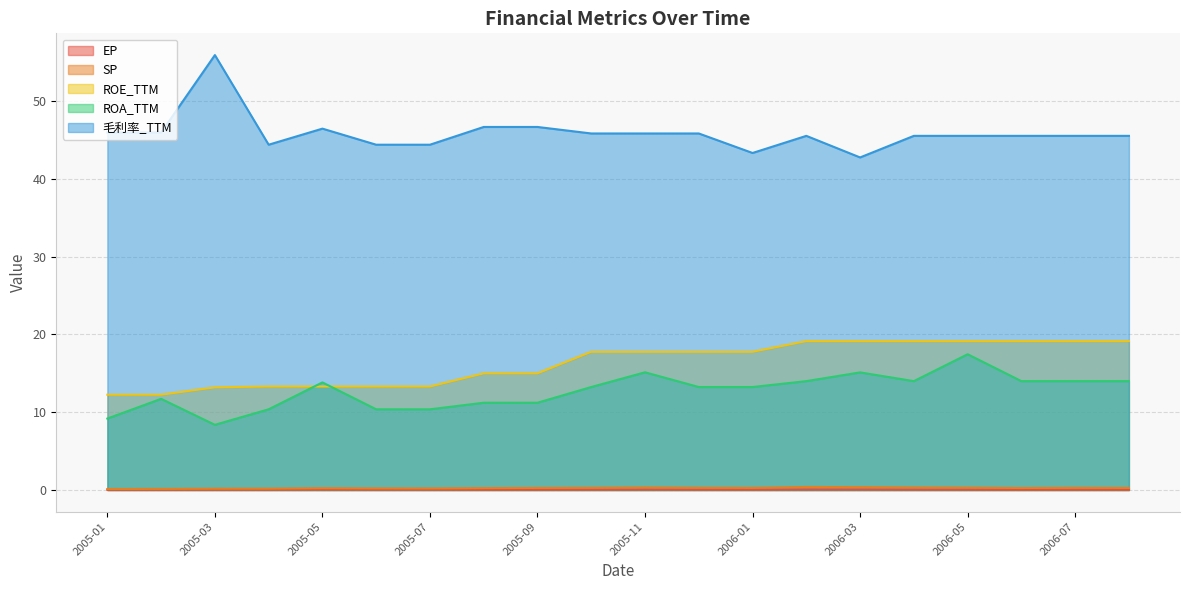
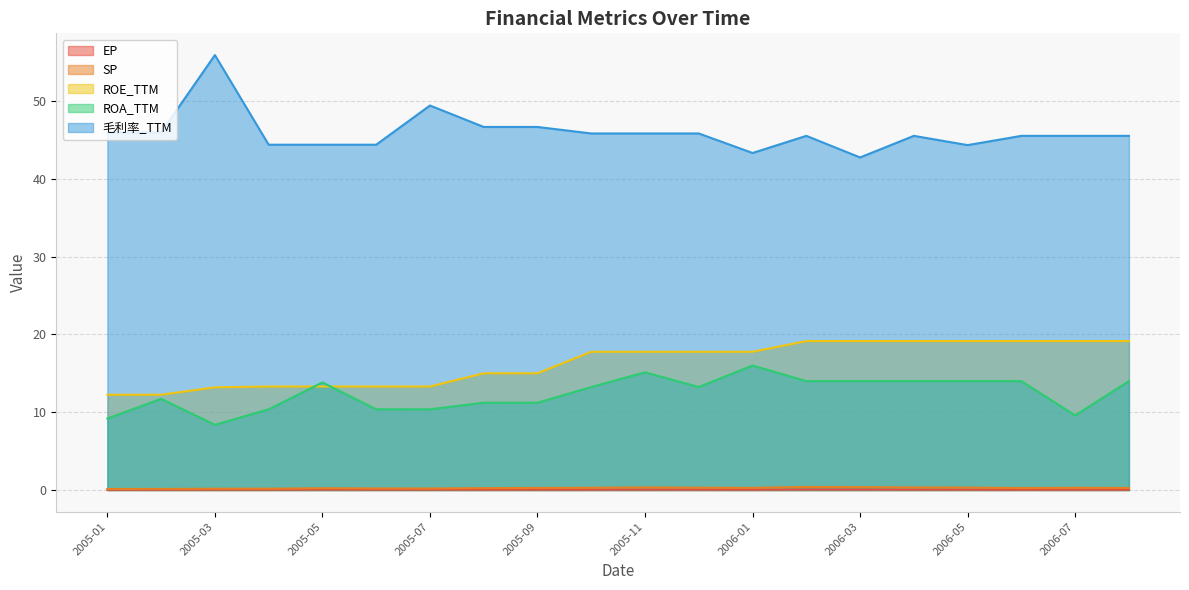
  {
    "ROA_TTM": {
      "2005-01": 9,
      "2005-03": 8,
      "2005-05": 14,
      "2005-07": 10,
      "2005-09": 11,
      "2005-11": 15,
-     "2006-01": 13,
-     "2006-03": 15,
-     "2006-05": 17,
-     "2006-07": 14
+     "2006-01": 16,
+     "2006-03": 14,
+     "2006-05": 14,
+     "2006-07": 10
    },
    "毛利率_TTM": {
      "2005-03": 56,
-     "2005-05": 46,
-     "2005-07": 44,
+     "2005-05": 44,
+     "2005-07": 49,
      "2005-09": 47,
      "2005-11": 46,
      "2006-01": 43,
      "2006-03": 43,
-     "2006-05": 46,
+     "2006-05": 44,
      "2006-07": 46
    }
  }
